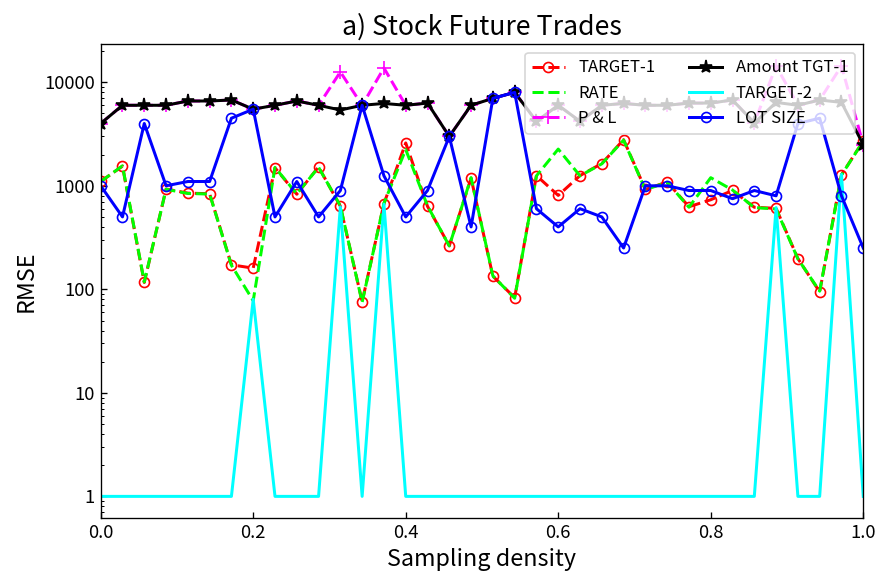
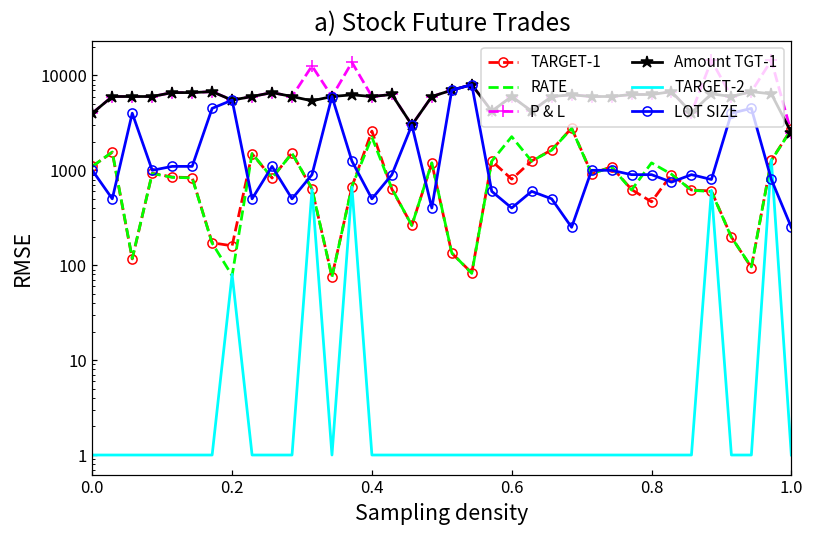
  {
    "TARGET-1": {
      "0.2": 160,
      "0.4": 2600,
      "0.6": 800,
-     "0.8": 700
+     "0.8": 500
    },
    "RATE": {
      "0.4": 2200,
      "0.6": 2300,
      "0.8": 1200
    },
    "TARGET-2": {
      "0.0": 1,
      "0.4": 1,
      "0.6": 1,
      "0.8": 1,
      "1.0": 1
    },
    "LOT SIZE": {
      "0.0": 1000,
      "0.4": 500,
      "0.6": 400,
      "0.8": 900,
      "1.0": 250
    }
  }
